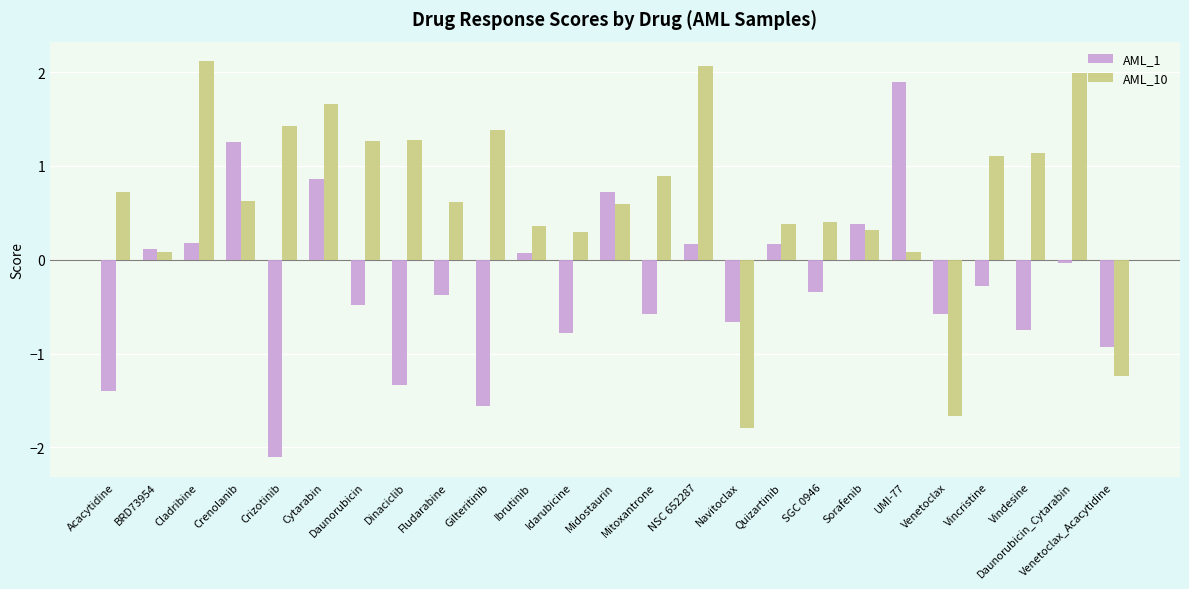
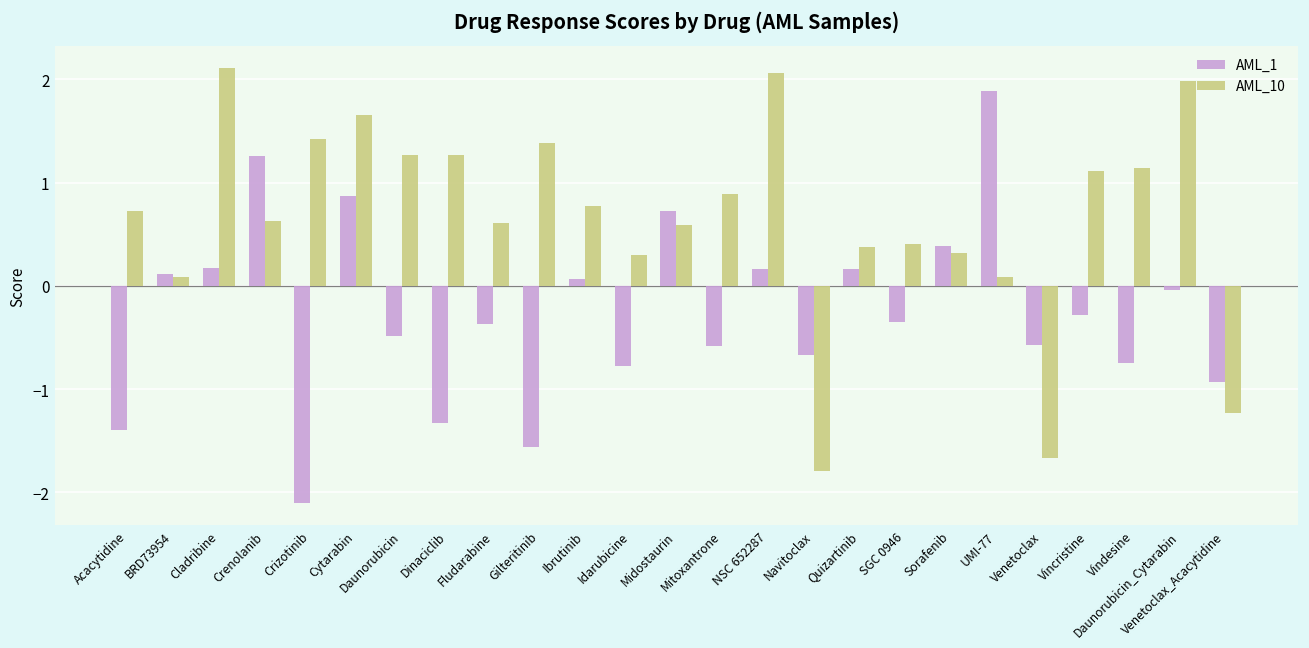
  {
    "AML_1": {
      "Acacytidine": -1.4,
      "BRD73954": 0.1,
      "Cladribine": 0.2,
      "Crenolanib": 1.3,
      "Crizotinib": -2.1,
      "Cytarabin": 0.9,
      "Daunorubicin": -0.5,
      "Dinaciclib": -1.3,
      "Fludarabine": -0.4,
      "Gilteritinib": -1.6,
      "Ibrutinib": 0.1,
      "Idarubicine": -0.8,
      "Midostaurin": 0.7,
      "Mitoxantrone": -0.6,
      "NSC 652287": 0.2,
      "Navitoclax": -0.7,
      "Quizartinib": 0.2,
      "SGC 0946": -0.3,
      "Sorafenib": 0.4,
      "UMI-77": 1.9,
      "Venetoclax": -0.6,
      "Vincristine": -0.3,
      "Vindesine": -0.7,
      "Daunorubicin_Cytarabin": 0.0,
      "Venetoclax_Acacytidine": -0.9
    },
    "AML_10": {
      "Acacytidine": 0.7,
      "BRD73954": 0.1,
      "Cladribine": 2.1,
      "Crenolanib": 0.6,
      "Crizotinib": 1.4,
      "Cytarabin": 1.7,
      "Daunorubicin": 1.3,
      "Dinaciclib": 1.3,
      "Fludarabine": 0.6,
      "Gilteritinib": 1.4,
-     "Ibrutinib": 0.4,
+     "Ibrutinib": 0.8,
      "Idarubicine": 0.3,
      "Midostaurin": 0.6,
      "Mitoxantrone": 0.9,
      "NSC 652287": 2.1,
      "Navitoclax": -1.8,
      "Quizartinib": 0.4,
      "SGC 0946": 0.4,
      "Sorafenib": 0.3,
      "UMI-77": 0.1,
      "Venetoclax": -1.7,
      "Vincristine": 1.1,
      "Vindesine": 1.1,
      "Daunorubicin_Cytarabin": 2.0,
      "Venetoclax_Acacytidine": -1.2
    }
  }
